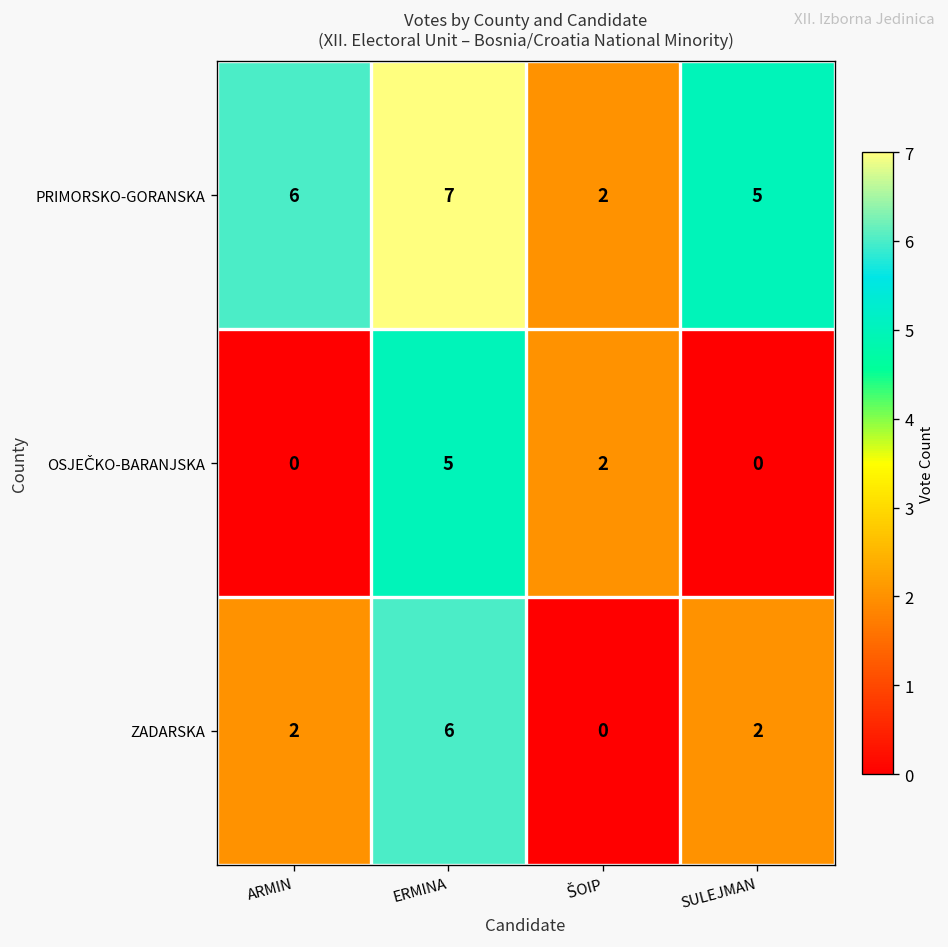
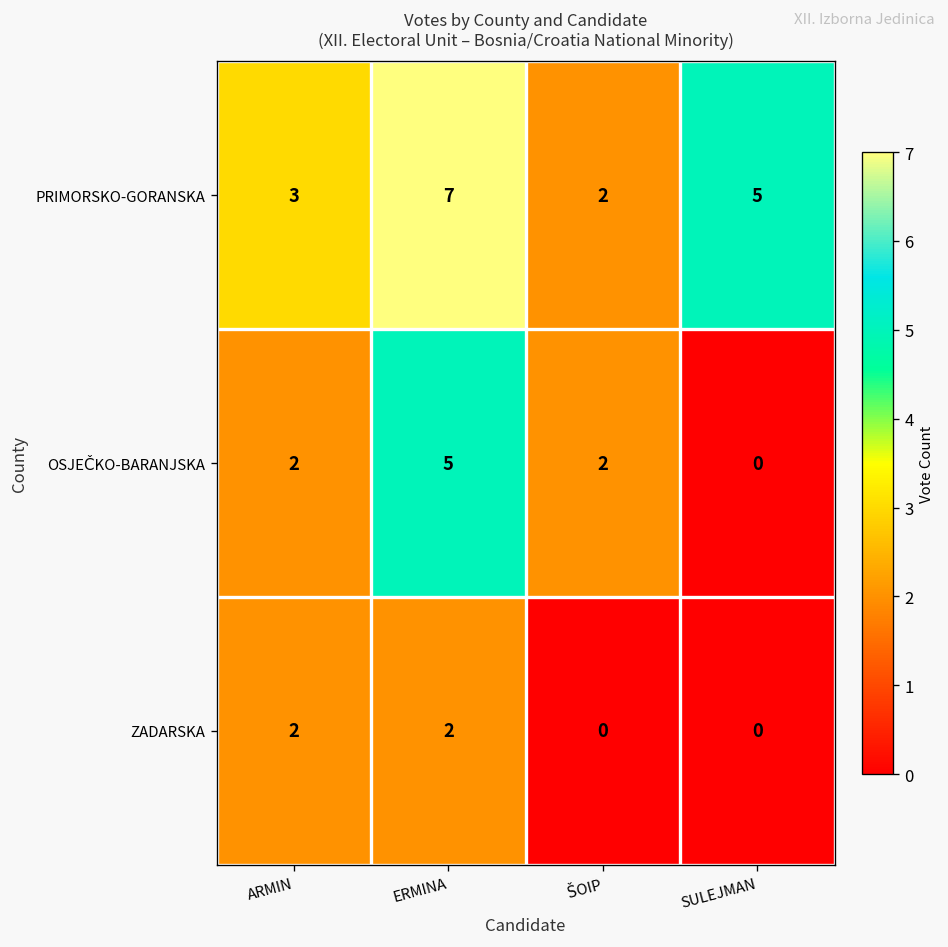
  {
    "PRIMORSKO-GORANSKA": {
-     "ARMIN": 6,
+     "ARMIN": 3,
      "ERMINA": 7,
      "ŠOIP": 2,
      "SULEJMAN": 5
    },
    "OSJEČKO-BARANJSKA": {
-     "ARMIN": 0,
+     "ARMIN": 2,
      "ERMINA": 5,
      "ŠOIP": 2,
      "SULEJMAN": 0
    },
    "ZADARSKA": {
      "ARMIN": 2,
-     "ERMINA": 6,
+     "ERMINA": 2,
      "ŠOIP": 0,
-     "SULEJMAN": 2
+     "SULEJMAN": 0
    }
  }
